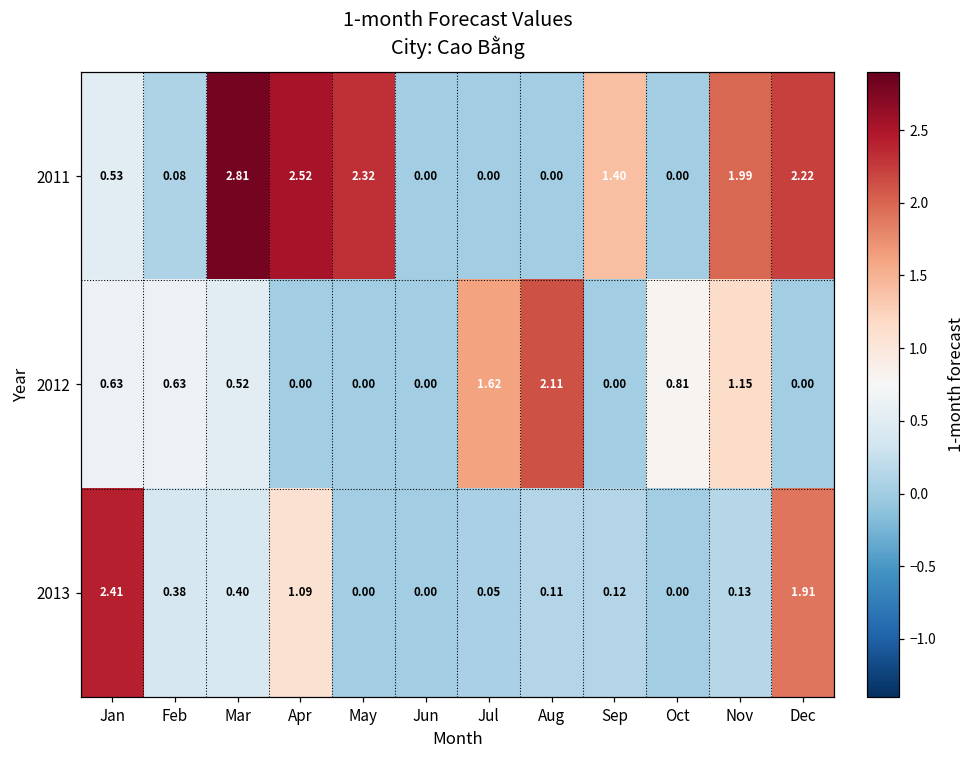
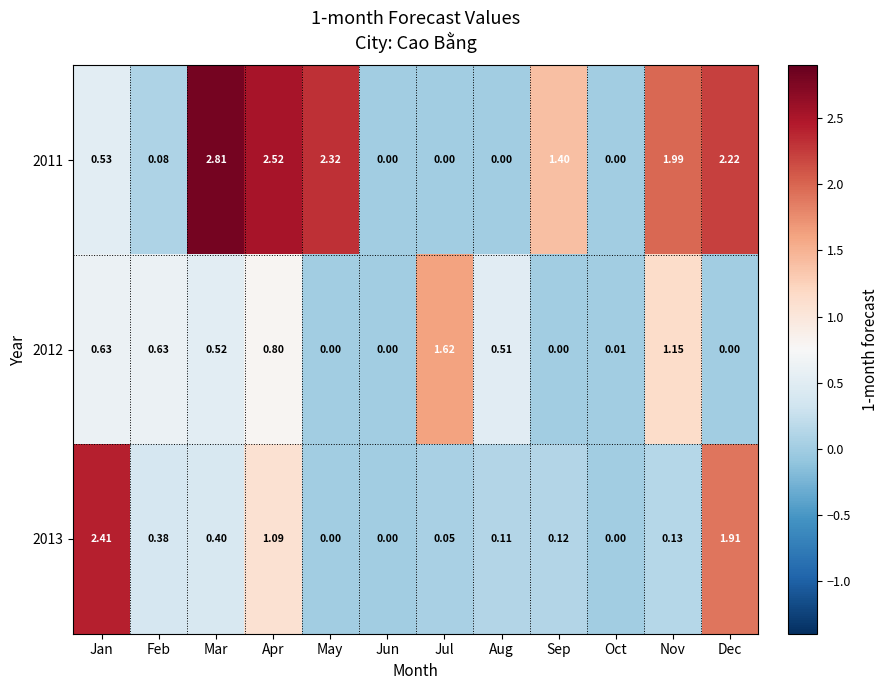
  {
    "2011": {
      "Jan": 0.53,
      "Feb": 0.08,
      "Mar": 2.81,
      "Apr": 2.52,
      "May": 2.32,
      "Jun": 0.00,
      "Jul": 0.00,
      "Aug": 0.00,
      "Sep": 1.40,
      "Oct": 0.00,
      "Nov": 1.99,
      "Dec": 2.22
    },
    "2012": {
      "Jan": 0.63,
      "Feb": 0.63,
      "Mar": 0.52,
-     "Apr": 0.00,
+     "Apr": 0.80,
      "May": 0.00,
      "Jun": 0.00,
      "Jul": 1.62,
-     "Aug": 2.11,
+     "Aug": 0.51,
      "Sep": 0.00,
-     "Oct": 0.81,
+     "Oct": 0.01,
      "Nov": 1.15,
      "Dec": 0.00
    },
    "2013": {
      "Jan": 2.41,
      "Feb": 0.38,
      "Mar": 0.40,
      "Apr": 1.09,
      "May": 0.00,
      "Jun": 0.00,
      "Jul": 0.05,
      "Aug": 0.11,
      "Sep": 0.12,
      "Oct": 0.00,
      "Nov": 0.13,
      "Dec": 1.91
    }
  }
